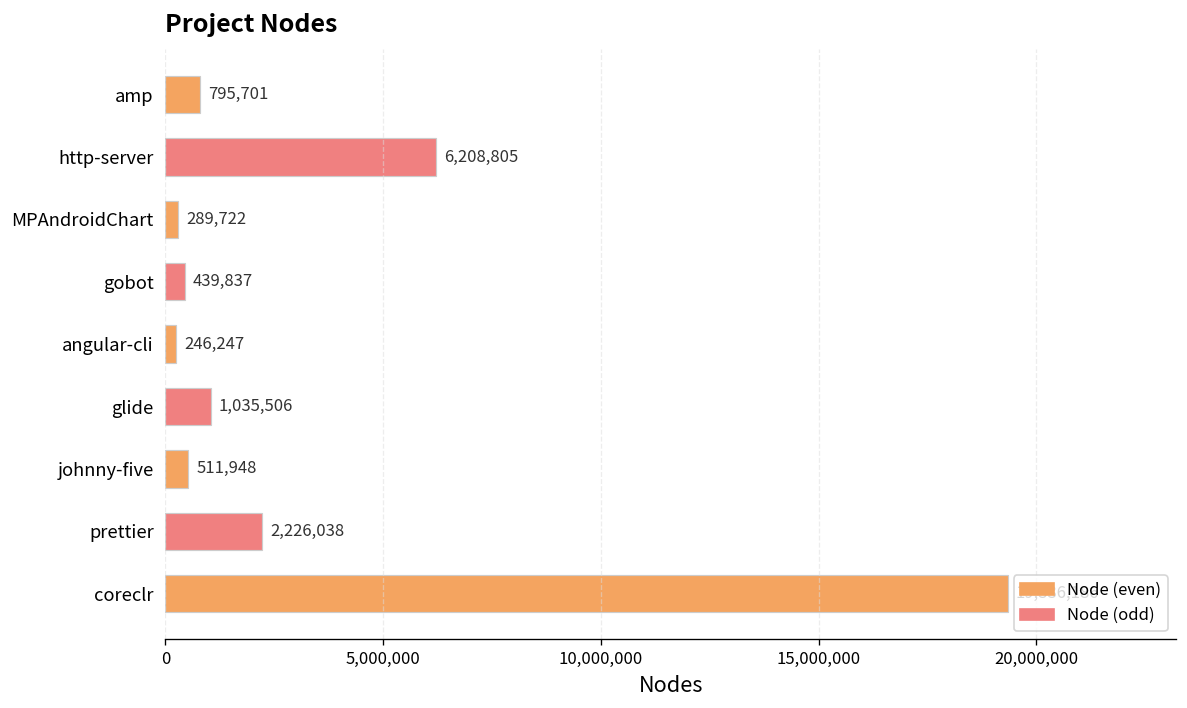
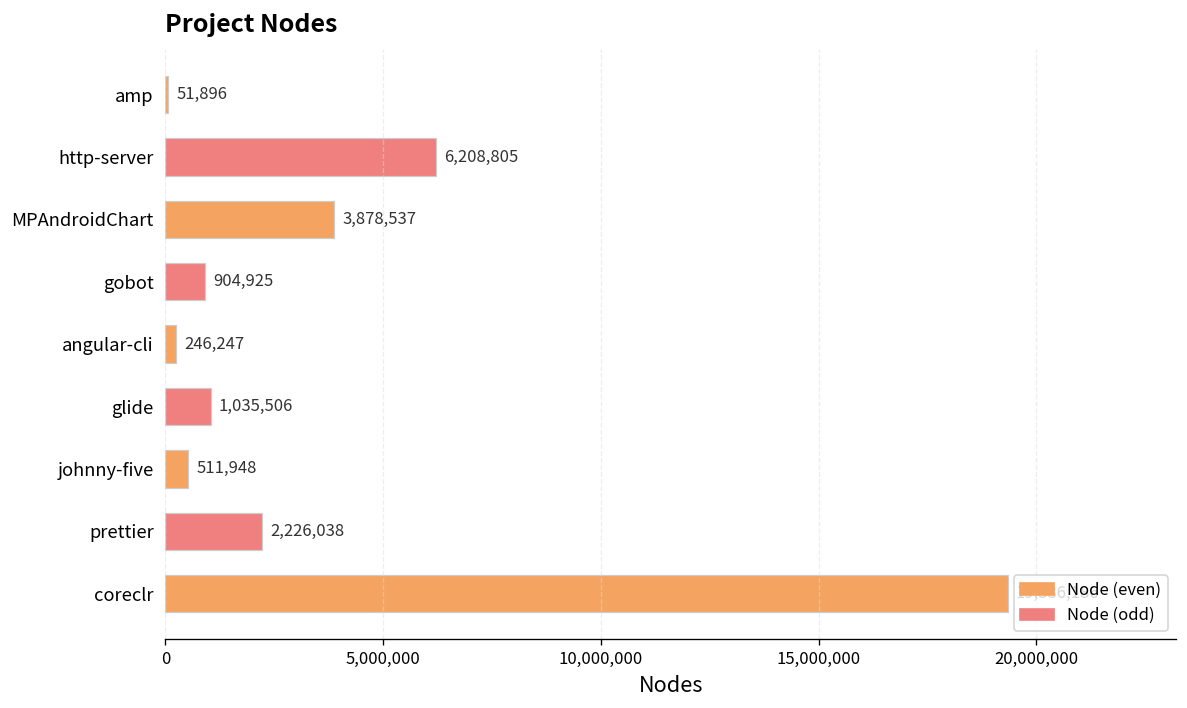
  {
-   "amp": "795,701",
+   "amp": "51,896",
    "http-server": "6,208,805",
-   "MPAndroidChart": "289,722",
-   "gobot": "439,837",
+   "MPAndroidChart": "3,878,537",
+   "gobot": "904,925",
    "angular-cli": "246,247",
    "glide": "1,035,506",
    "johnny-five": "511,948",
    "prettier": "2,226,038"
  }
